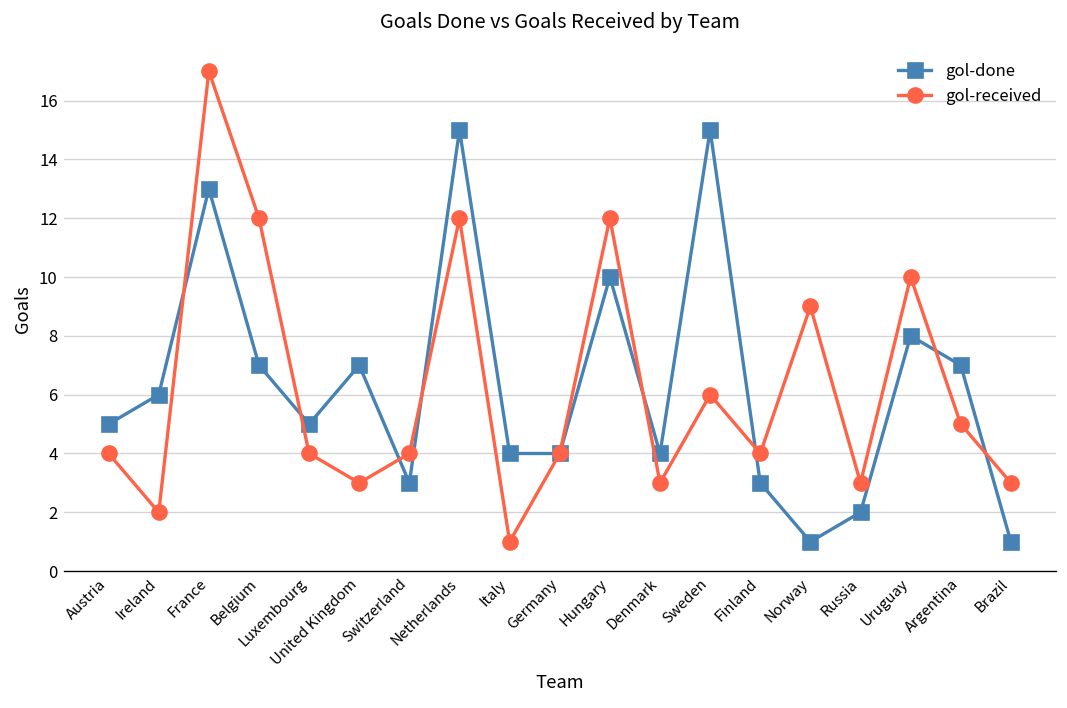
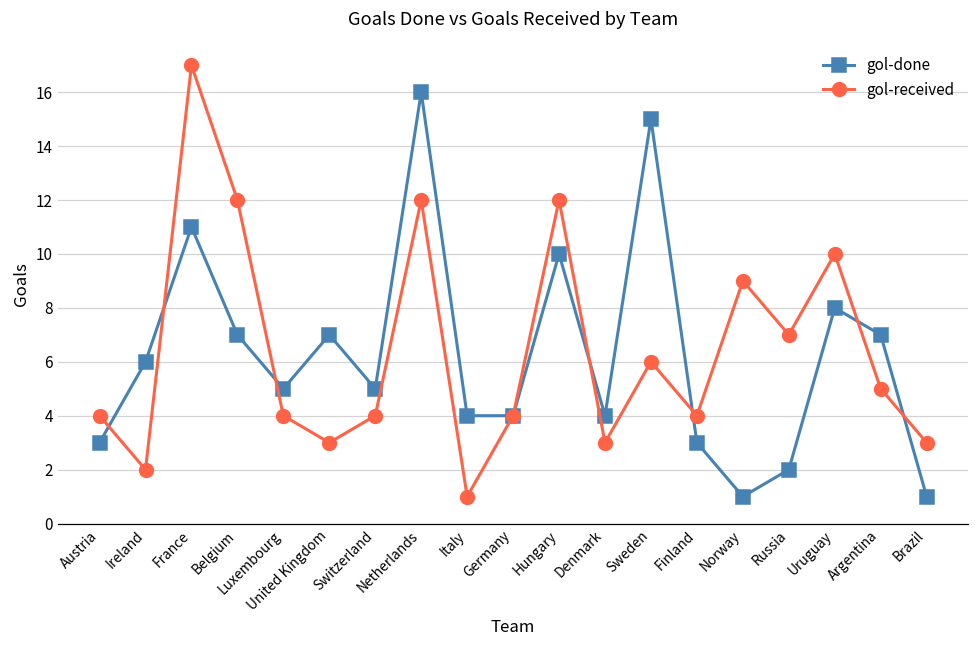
  {
    "gol-done": {
-     "Austria": 5,
+     "Austria": 3,
      "Ireland": 6,
-     "France": 13,
+     "France": 11,
      "Belgium": 7,
      "Luxembourg": 5,
      "United Kingdom": 7,
-     "Switzerland": 3,
-     "Netherlands": 15,
+     "Switzerland": 5,
+     "Netherlands": 16,
      "Italy": 4,
      "Hungary": 10,
      "Denmark": 4,
      "Sweden": 15,
      "Finland": 3,
      "Norway": 1,
      "Russia": 2,
      "Uruguay": 8,
      "Argentina": 7,
      "Brazil": 1
    },
    "gol-received": {
      "Austria": 4,
      "Ireland": 2,
      "France": 17,
      "Belgium": 12,
      "Luxembourg": 4,
      "United Kingdom": 3,
      "Switzerland": 4,
      "Netherlands": 12,
      "Italy": 1,
      "Hungary": 12,
      "Denmark": 3,
      "Sweden": 6,
      "Finland": 4,
      "Norway": 9,
-     "Russia": 3,
+     "Russia": 7,
      "Uruguay": 10,
      "Argentina": 5,
      "Brazil": 3
    }
  }
